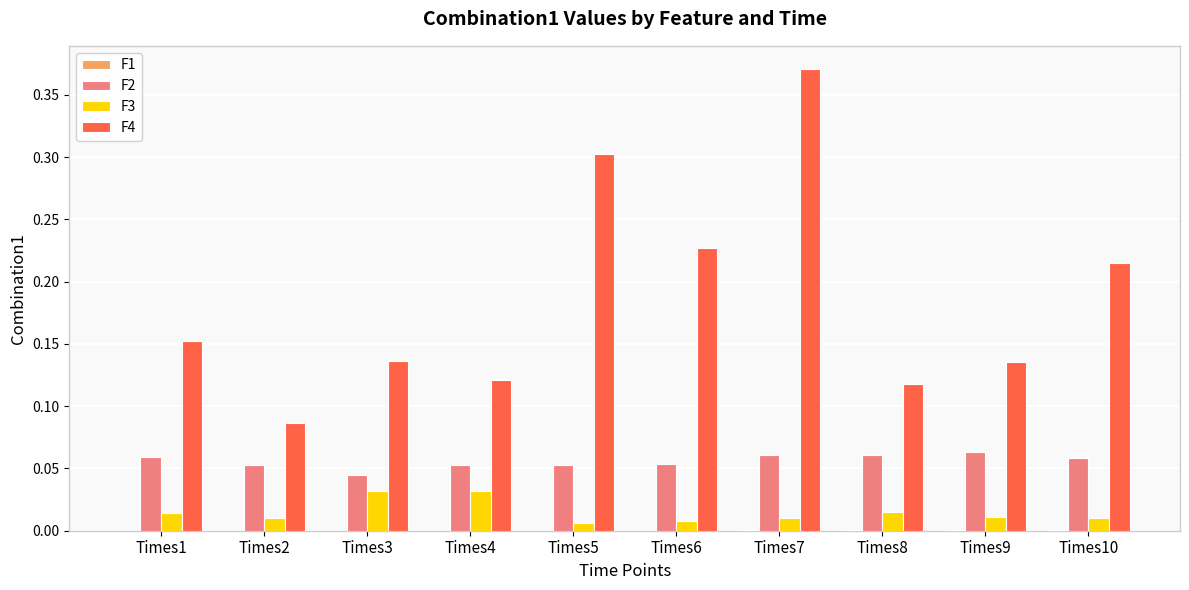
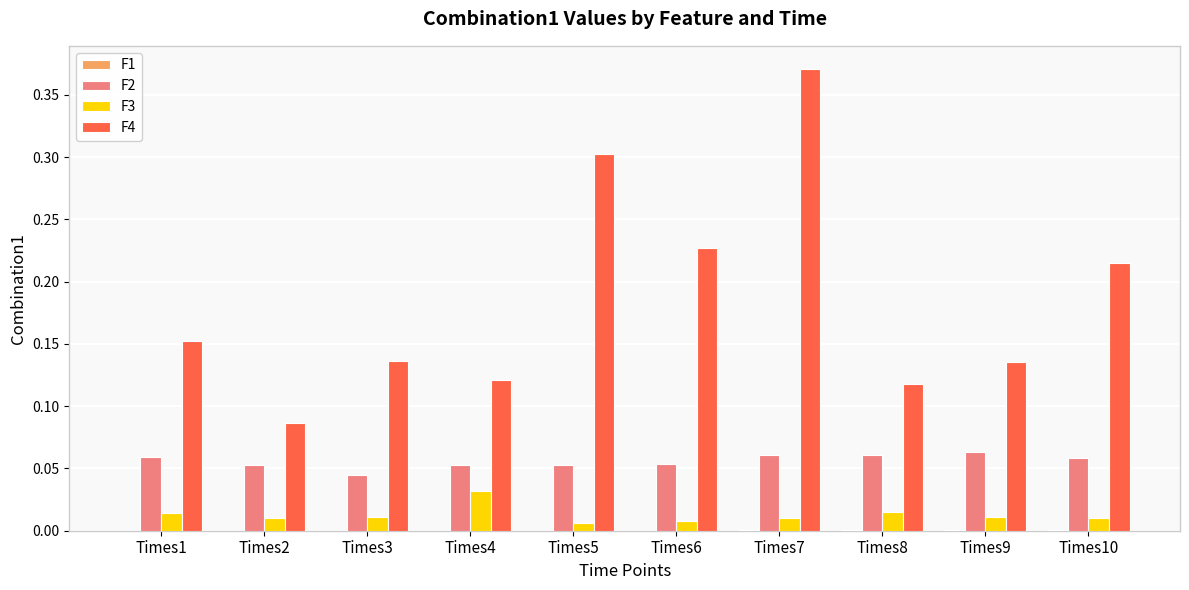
  {
    "F3": {
      "Times1": 0.014,
      "Times2": 0.010,
-     "Times3": 0.032,
+     "Times3": 0.011,
      "Times4": 0.032,
      "Times5": 0.006,
      "Times6": 0.008,
      "Times7": 0.010,
      "Times8": 0.015,
      "Times9": 0.011,
      "Times10": 0.010
    },
    "F4": {
      "Times1": 0.152,
      "Times2": 0.086,
      "Times3": 0.136,
      "Times4": 0.121,
      "Times5": 0.303,
      "Times6": 0.227,
      "Times7": 0.371,
      "Times8": 0.118,
      "Times9": 0.136,
      "Times10": 0.215
    }
  }
